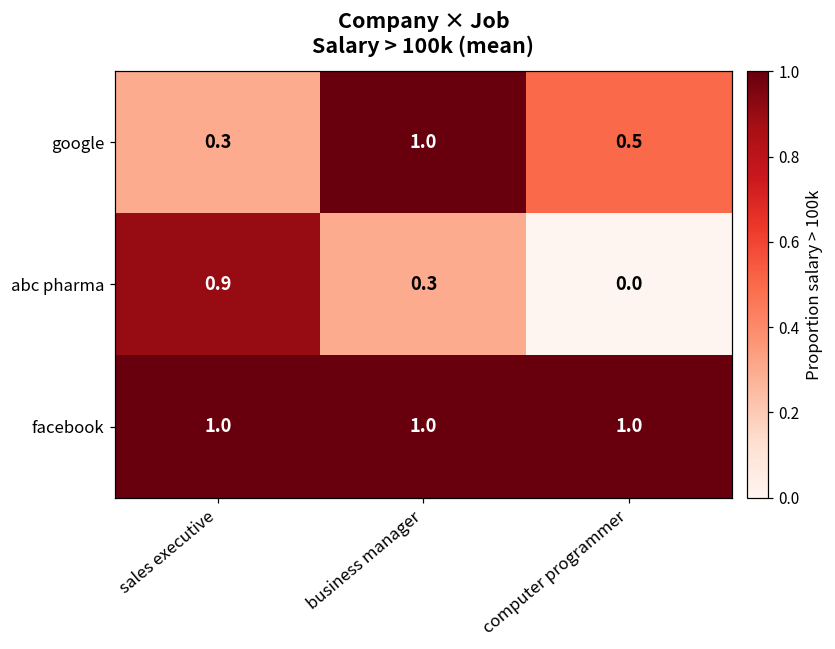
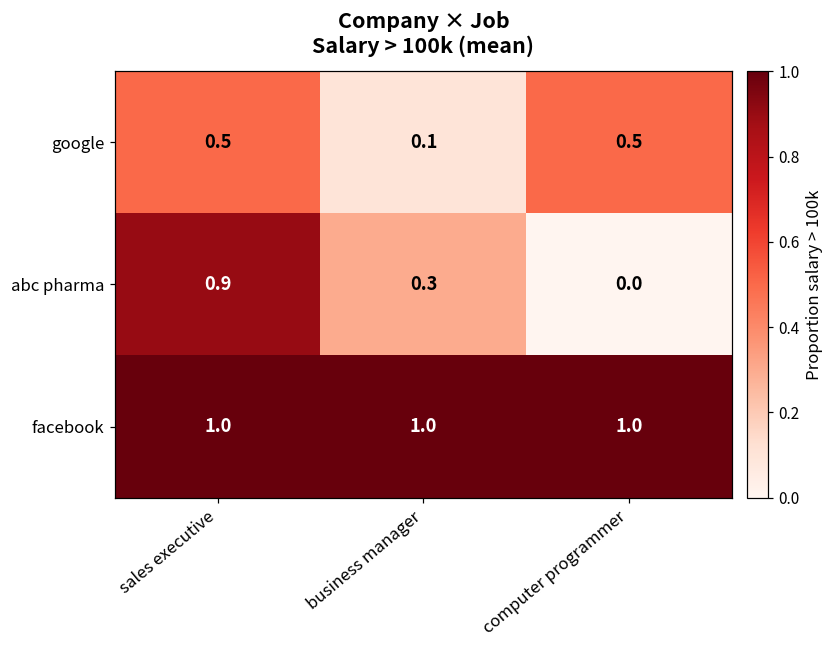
  {
    "google": {
-     "sales executive": 0.3,
-     "business manager": 1.0,
+     "sales executive": 0.5,
+     "business manager": 0.1,
      "computer programmer": 0.5
    },
    "abc pharma": {
      "sales executive": 0.9,
      "business manager": 0.3,
      "computer programmer": 0.0
    },
    "facebook": {
      "sales executive": 1.0,
      "business manager": 1.0,
      "computer programmer": 1.0
    }
  }
